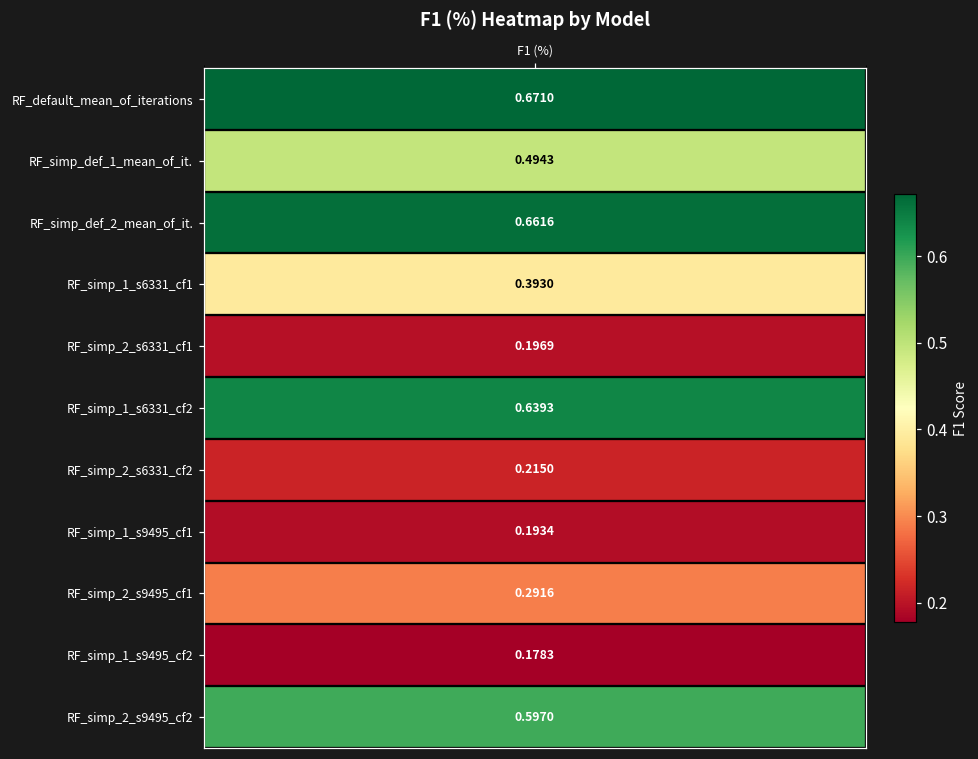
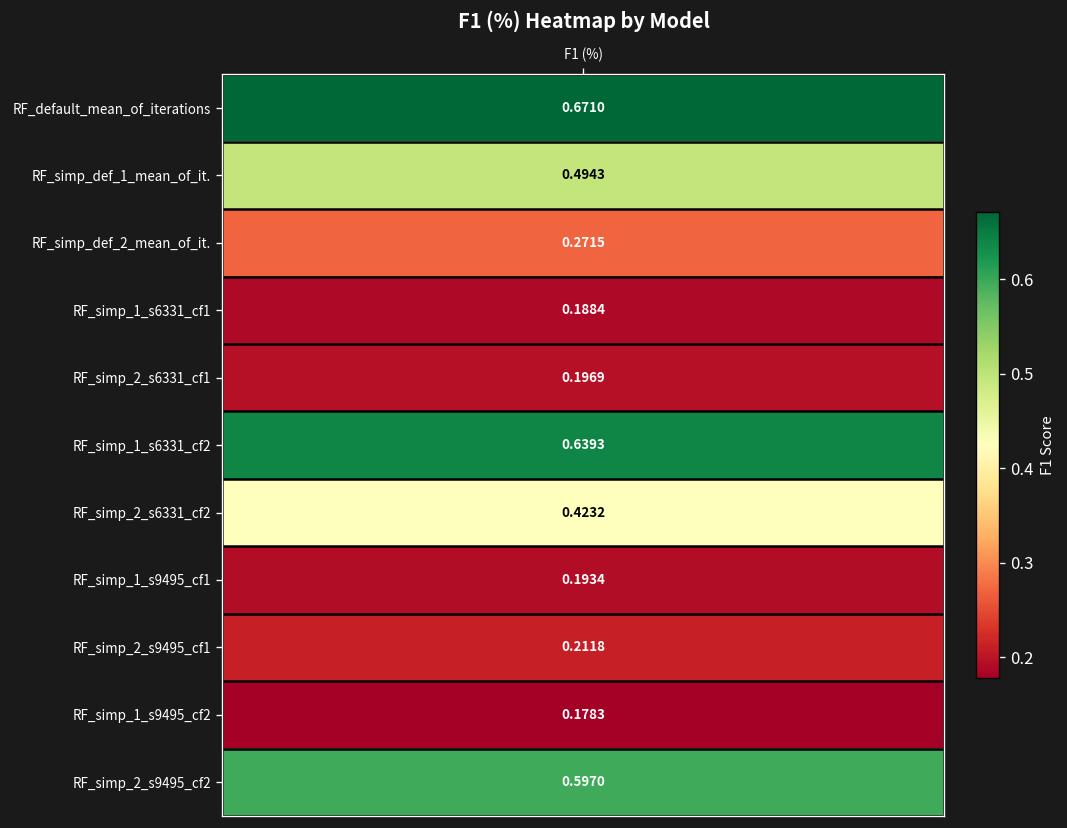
  {
    "RF_default_mean_of_iterations": {
      "F1 (%)": 0.6710
    },
    "RF_simp_def_1_mean_of_it.": {
      "F1 (%)": 0.4943
    },
    "RF_simp_def_2_mean_of_it.": {
-     "F1 (%)": 0.6616
+     "F1 (%)": 0.2715
    },
    "RF_simp_1_s6331_cf1": {
-     "F1 (%)": 0.3930
+     "F1 (%)": 0.1884
    },
    "RF_simp_2_s6331_cf1": {
      "F1 (%)": 0.1969
    },
    "RF_simp_1_s6331_cf2": {
      "F1 (%)": 0.6393
    },
    "RF_simp_2_s6331_cf2": {
-     "F1 (%)": 0.2150
+     "F1 (%)": 0.4232
    },
    "RF_simp_1_s9495_cf1": {
      "F1 (%)": 0.1934
    },
    "RF_simp_2_s9495_cf1": {
-     "F1 (%)": 0.2916
+     "F1 (%)": 0.2118
    },
    "RF_simp_1_s9495_cf2": {
      "F1 (%)": 0.1783
    },
    "RF_simp_2_s9495_cf2": {
      "F1 (%)": 0.5970
    }
  }
